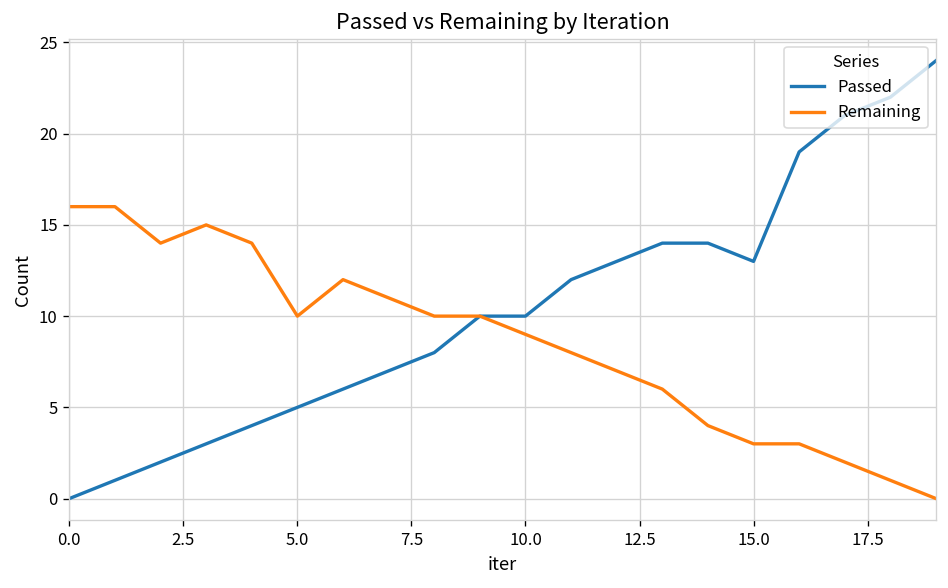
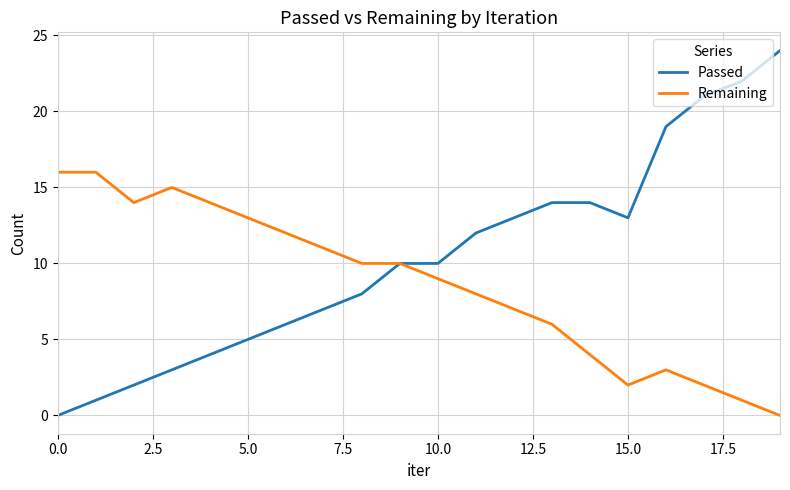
  {
    "Passed": {
      "0.0": 0,
      "5.0": 5,
      "10.0": 10,
      "15.0": 13
    },
    "Remaining": {
      "0.0": 16,
-     "5.0": 10,
+     "5.0": 13,
      "10.0": 9,
-     "15.0": 3
+     "15.0": 2
    }
  }
